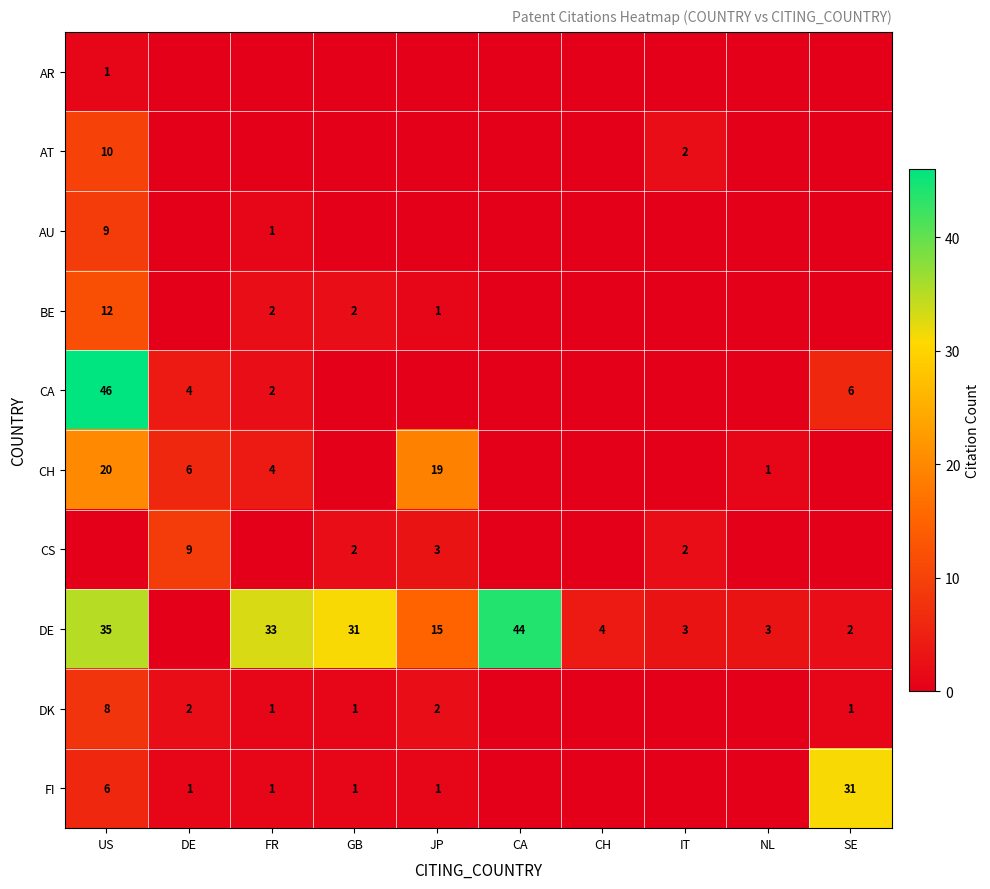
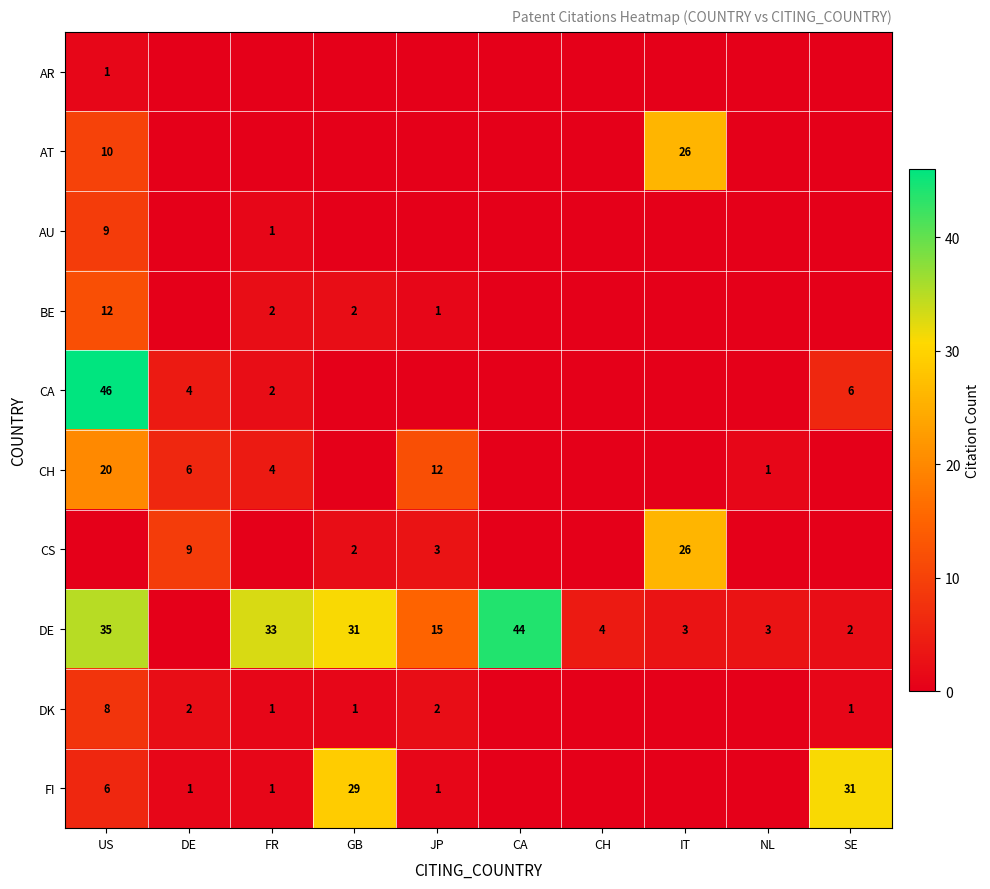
  {
    "AR": {
      "US": 1
    },
    "AT": {
      "US": 10,
-     "IT": 2
+     "IT": 26
    },
    "AU": {
      "US": 9,
      "FR": 1
    },
    "BE": {
      "US": 12,
      "FR": 2,
      "GB": 2,
      "JP": 1
    },
    "CA": {
      "US": 46,
      "DE": 4,
      "FR": 2,
      "SE": 6
    },
    "CH": {
      "US": 20,
      "DE": 6,
      "FR": 4,
-     "JP": 19,
+     "JP": 12,
      "NL": 1
    },
    "CS": {
      "DE": 9,
      "GB": 2,
      "JP": 3,
-     "IT": 2
+     "IT": 26
    },
    "DE": {
      "US": 35,
      "FR": 33,
      "GB": 31,
      "JP": 15,
      "CA": 44,
      "CH": 4,
      "IT": 3,
      "NL": 3,
      "SE": 2
    },
    "DK": {
      "US": 8,
      "DE": 2,
      "FR": 1,
      "GB": 1,
      "JP": 2,
      "SE": 1
    },
    "FI": {
      "US": 6,
      "DE": 1,
      "FR": 1,
-     "GB": 1,
+     "GB": 29,
      "JP": 1,
      "SE": 31
    }
  }
